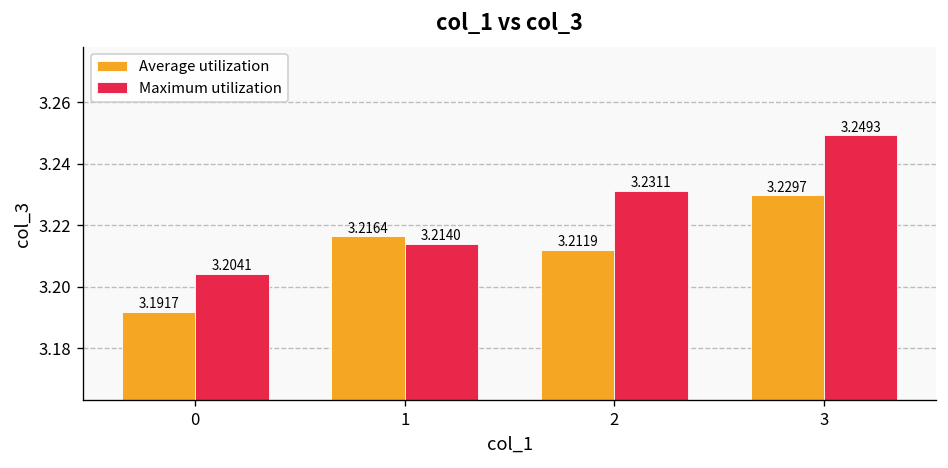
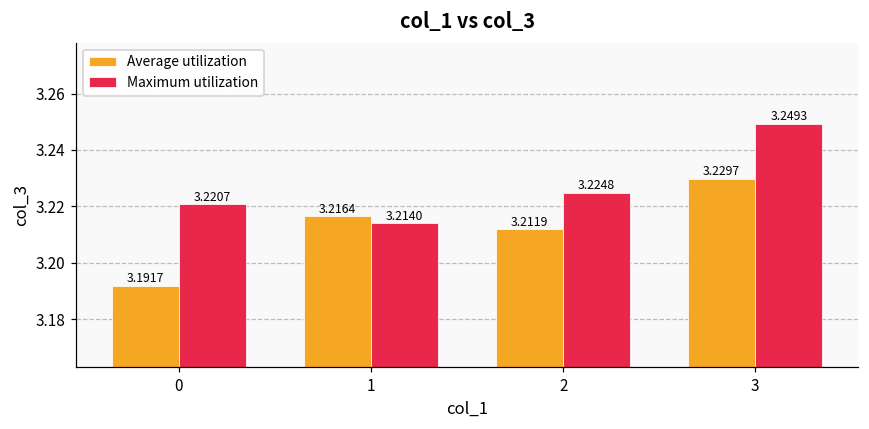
  {
    "Average utilization": {
      "0": 3.1917,
      "1": 3.2164,
      "2": 3.2119,
      "3": 3.2297
    },
    "Maximum utilization": {
-     "0": 3.2041,
+     "0": 3.2207,
      "1": 3.2140,
-     "2": 3.2311,
+     "2": 3.2248,
      "3": 3.2493
    }
  }
